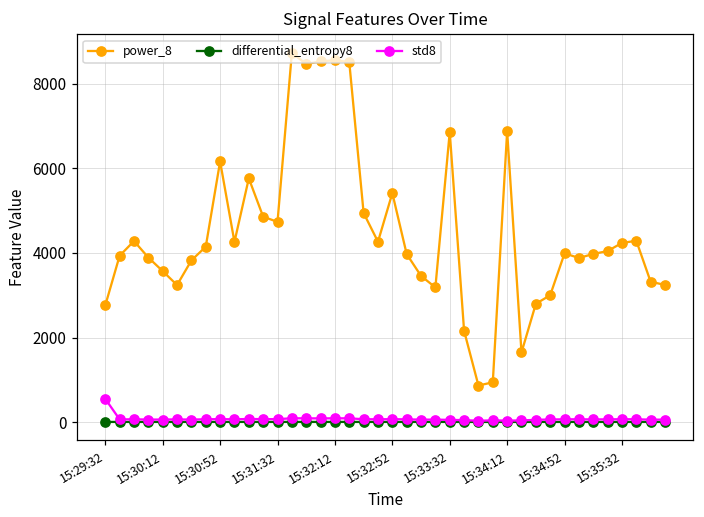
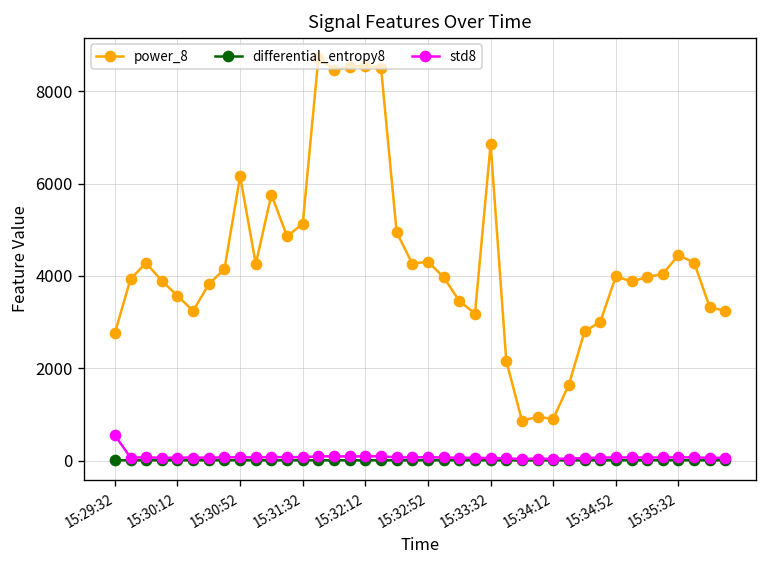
  {
    "power_8": {
      "15:29:32": 2800,
      "15:30:12": 3600,
      "15:30:52": 6200,
-     "15:31:32": 4700,
-     "15:32:52": 5400,
+     "15:31:32": 5100,
+     "15:32:52": 4300,
      "15:33:32": 6900,
-     "15:34:12": 6900,
+     "15:34:12": 900,
      "15:34:52": 4000,
-     "15:35:32": 4200
+     "15:35:32": 4500
    },
    "differential_entropy8": {
      "15:29:32": 0,
      "15:30:52": 0,
      "15:32:12": 0
    },
    "std8": {
      "15:29:32": 600,
      "15:30:52": 100,
      "15:32:12": 100
    }
  }
